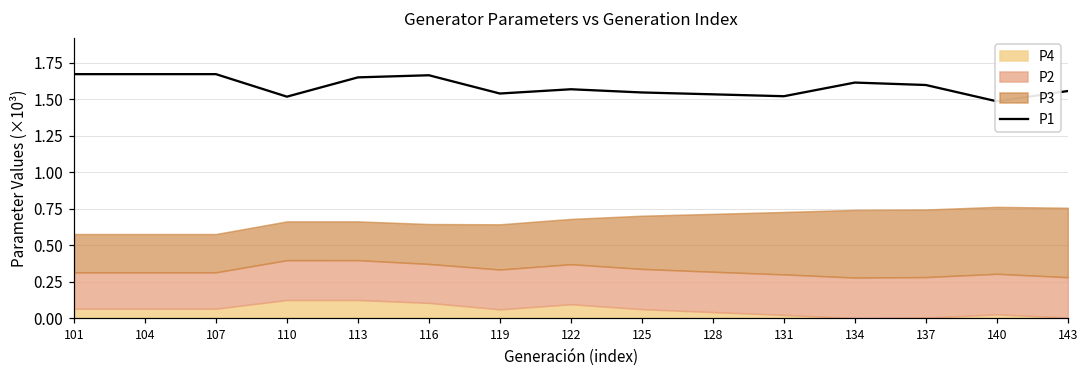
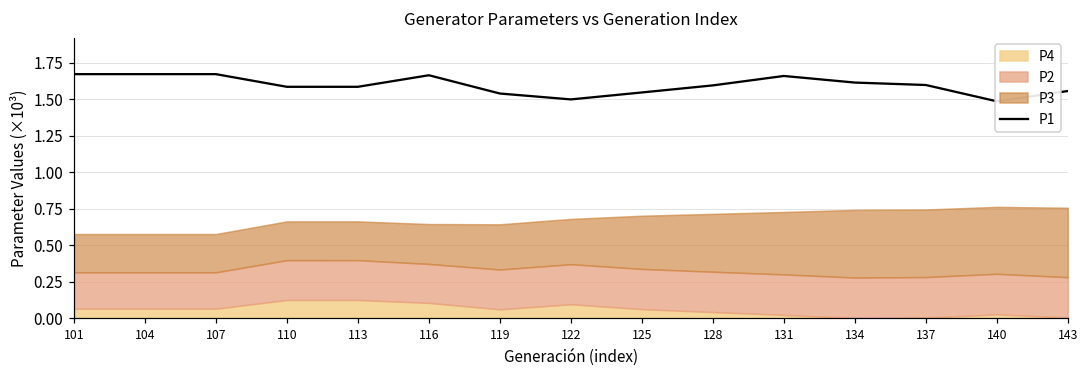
  {
    "P1": {
      "101": 1.67,
      "104": 1.67,
      "107": 1.67,
-     "110": 1.52,
-     "113": 1.65,
+     "110": 1.59,
+     "113": 1.59,
      "116": 1.67,
      "119": 1.54,
-     "122": 1.57,
+     "122": 1.50,
      "125": 1.55,
-     "128": 1.53,
-     "131": 1.52,
+     "128": 1.60,
+     "131": 1.66,
      "134": 1.62,
      "137": 1.60,
      "143": 1.56
    }
  }
